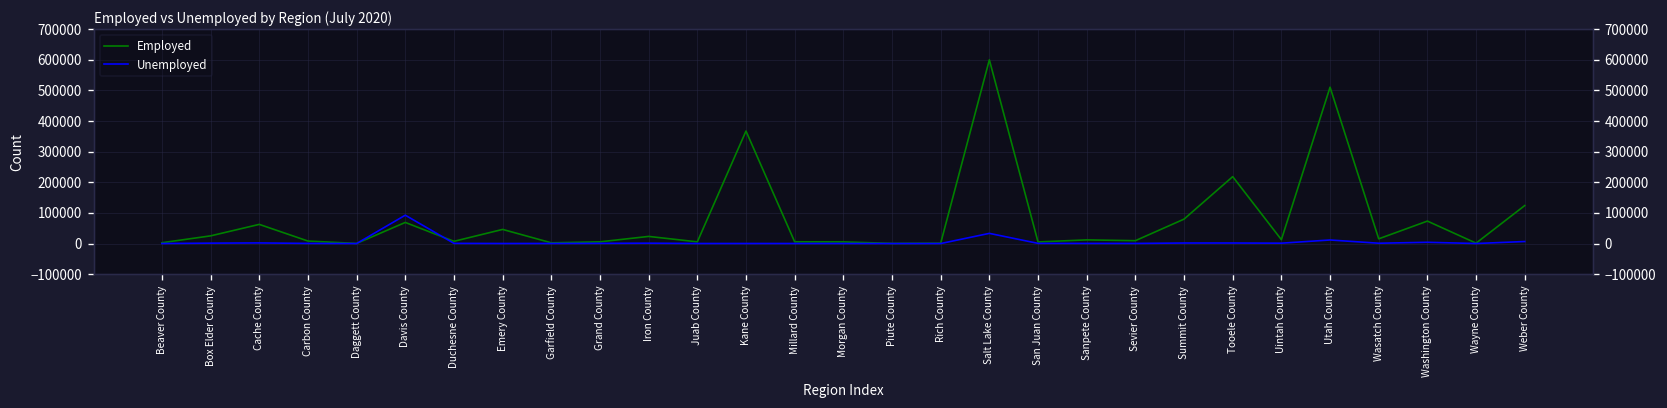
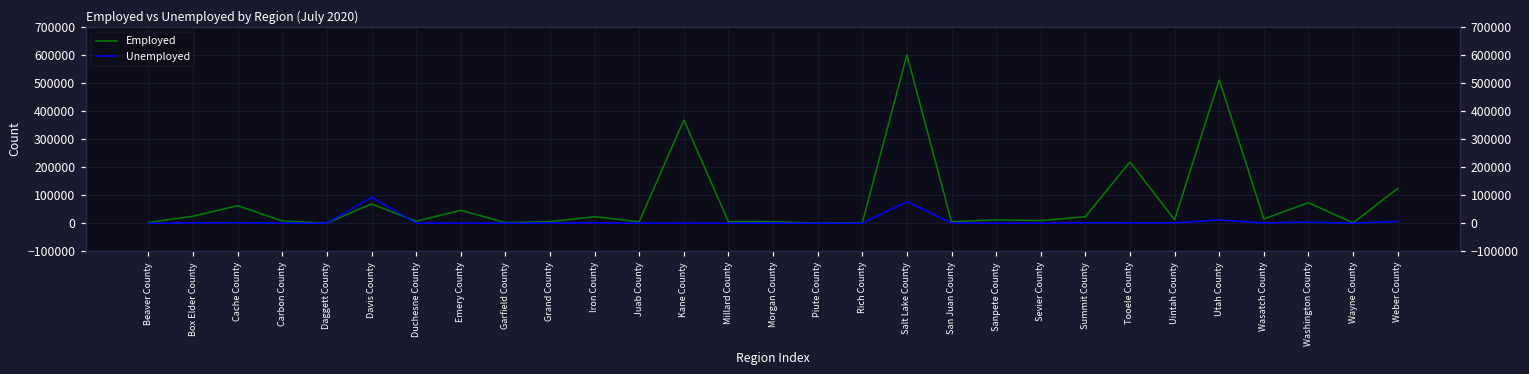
  {
    "Employed": {
      "Box Elder County": 30000,
      "Cache County": 60000,
      "Davis County": 70000,
      "Emery County": 50000,
      "Iron County": 20000,
      "Kane County": 370000,
      "Salt Lake County": 600000,
      "Sanpete County": 10000,
-     "Summit County": 80000,
+     "Summit County": 20000,
      "Tooele County": 220000,
      "Uintah County": 10000,
      "Utah County": 510000,
      "Wasatch County": 20000,
      "Washington County": 70000,
      "Weber County": 120000
    },
    "Unemployed": {
      "Box Elder County": 0,
      "Cache County": 0,
      "Davis County": 90000,
      "Emery County": 0,
      "Iron County": 0,
      "Kane County": 0,
-     "Salt Lake County": 30000,
+     "Salt Lake County": 80000,
      "Sanpete County": 0,
      "Summit County": 0,
      "Tooele County": 0,
      "Uintah County": 0,
      "Utah County": 10000,
      "Wasatch County": 0,
      "Washington County": 0,
      "Weber County": 10000
    }
  }
